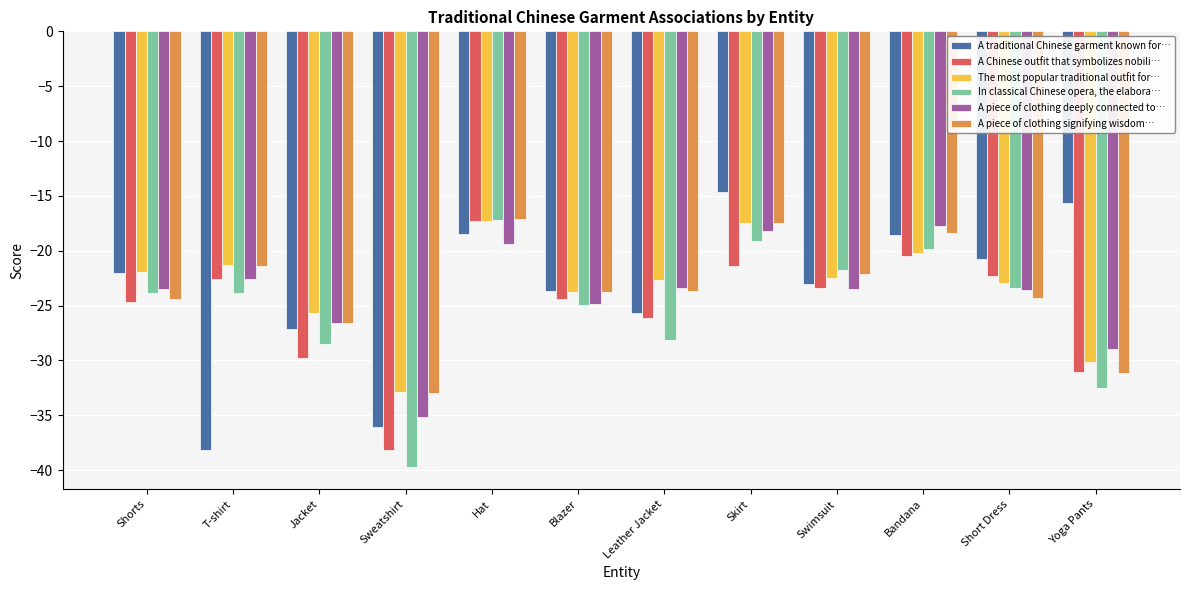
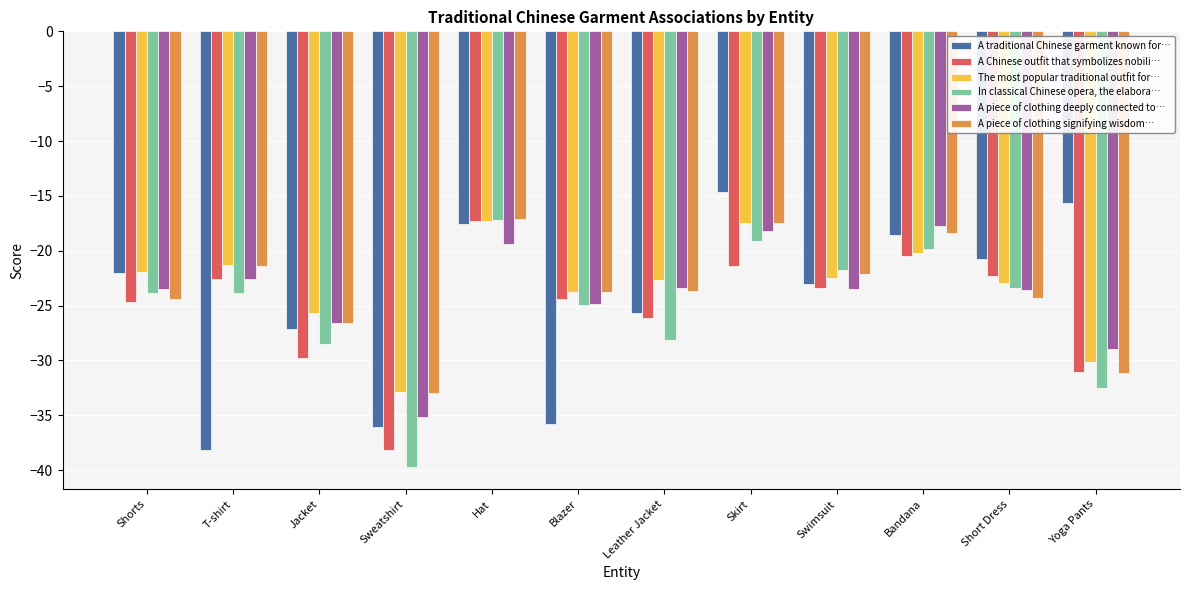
  {
    "A traditional Chinese garment known for…": {
      "Shorts": -22.1,
      "T-shirt": -38.1,
      "Jacket": -27.1,
      "Sweatshirt": -36.1,
-     "Hat": -18.4,
-     "Blazer": -23.7,
+     "Hat": -17.6,
+     "Blazer": -35.8,
      "Leather Jacket": -25.6,
      "Skirt": -14.6,
      "Swimsuit": -23.0,
      "Bandana": -18.6,
      "Short Dress": -20.8,
      "Yoga Pants": -15.6
    },
    "In classical Chinese opera, the elabora…": {
      "Shorts": -23.8,
      "T-shirt": -23.9,
      "Jacket": -28.5,
      "Sweatshirt": -39.7,
      "Hat": -17.2,
      "Blazer": -24.9,
      "Leather Jacket": -28.2,
      "Skirt": -19.1,
      "Swimsuit": -21.7,
      "Bandana": -19.8,
      "Short Dress": -23.4,
      "Yoga Pants": -32.5
    },
    "A piece of clothing deeply connected to…": {
      "Shorts": -23.5,
      "T-shirt": -22.6,
      "Jacket": -26.6,
      "Sweatshirt": -35.1,
      "Hat": -19.4,
      "Blazer": -24.8,
      "Leather Jacket": -23.4,
      "Skirt": -18.2,
      "Swimsuit": -23.5,
      "Bandana": -17.8,
      "Short Dress": -23.6,
      "Yoga Pants": -29.0
    }
  }
